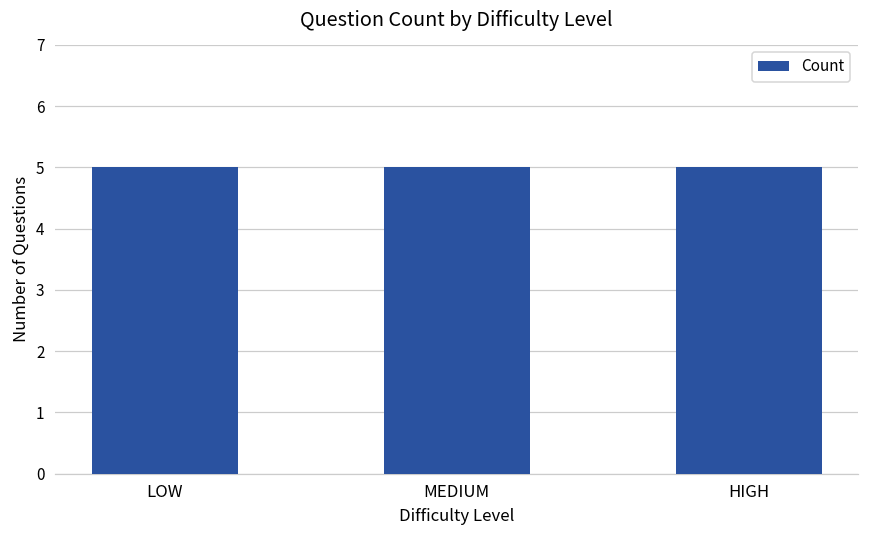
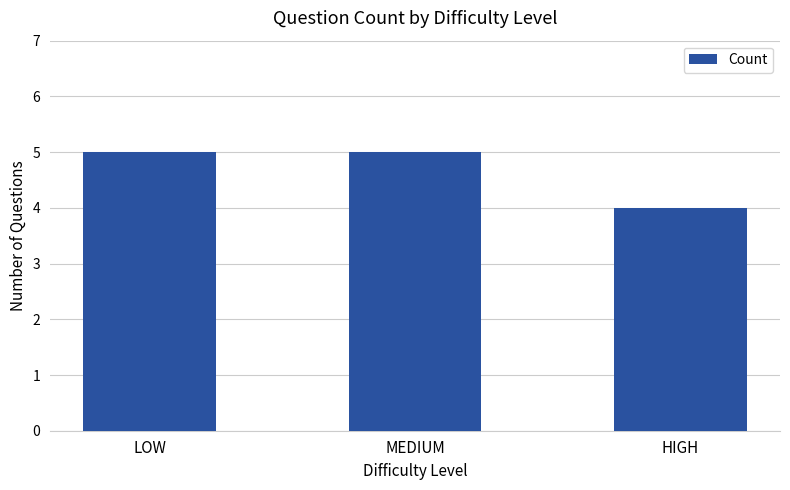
  {
    "LOW": 5,
    "MEDIUM": 5,
-   "HIGH": 5
+   "HIGH": 4
  }
